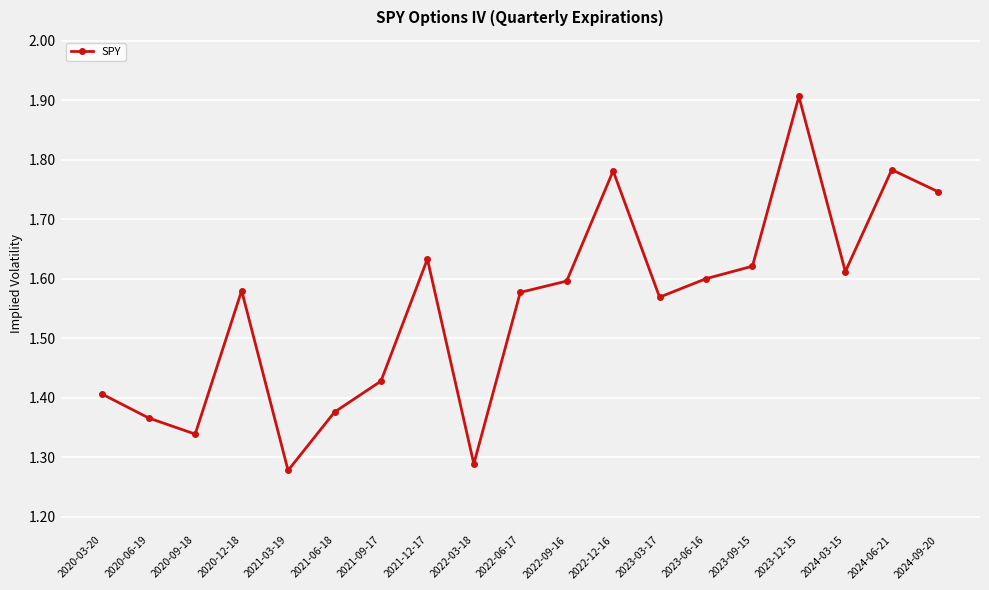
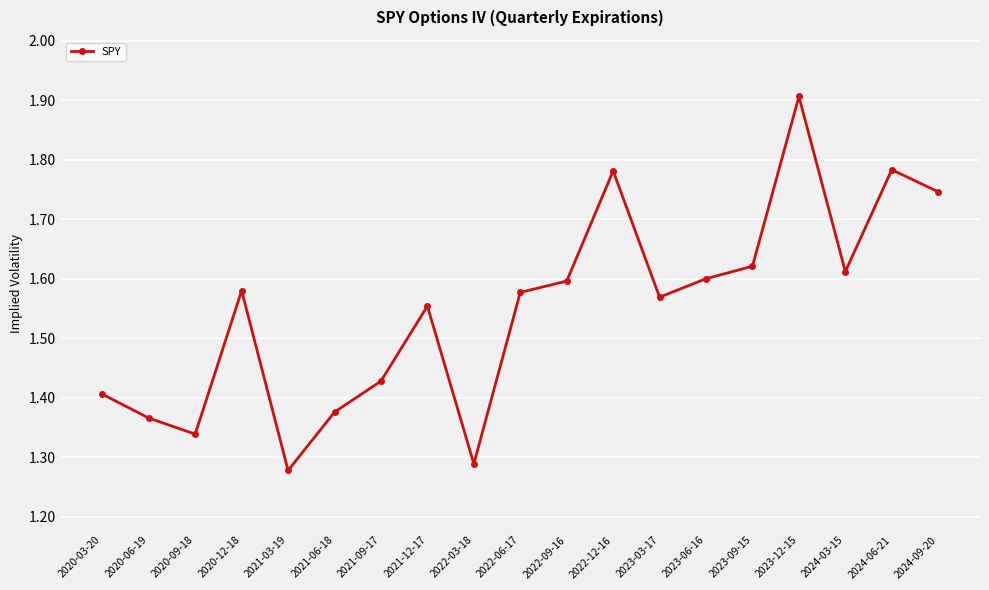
  {
    "2020-03-20": 1.41,
    "2020-06-19": 1.37,
    "2020-09-18": 1.34,
    "2020-12-18": 1.58,
    "2021-03-19": 1.28,
    "2021-06-18": 1.38,
    "2021-09-17": 1.43,
-   "2021-12-17": 1.63,
+   "2021-12-17": 1.55,
    "2022-03-18": 1.29,
    "2022-06-17": 1.58,
    "2022-09-16": 1.60,
    "2022-12-16": 1.78,
    "2023-03-17": 1.57,
    "2023-06-16": 1.60,
    "2023-09-15": 1.62,
    "2023-12-15": 1.91,
    "2024-03-15": 1.61,
    "2024-06-21": 1.78,
    "2024-09-20": 1.75
  }
